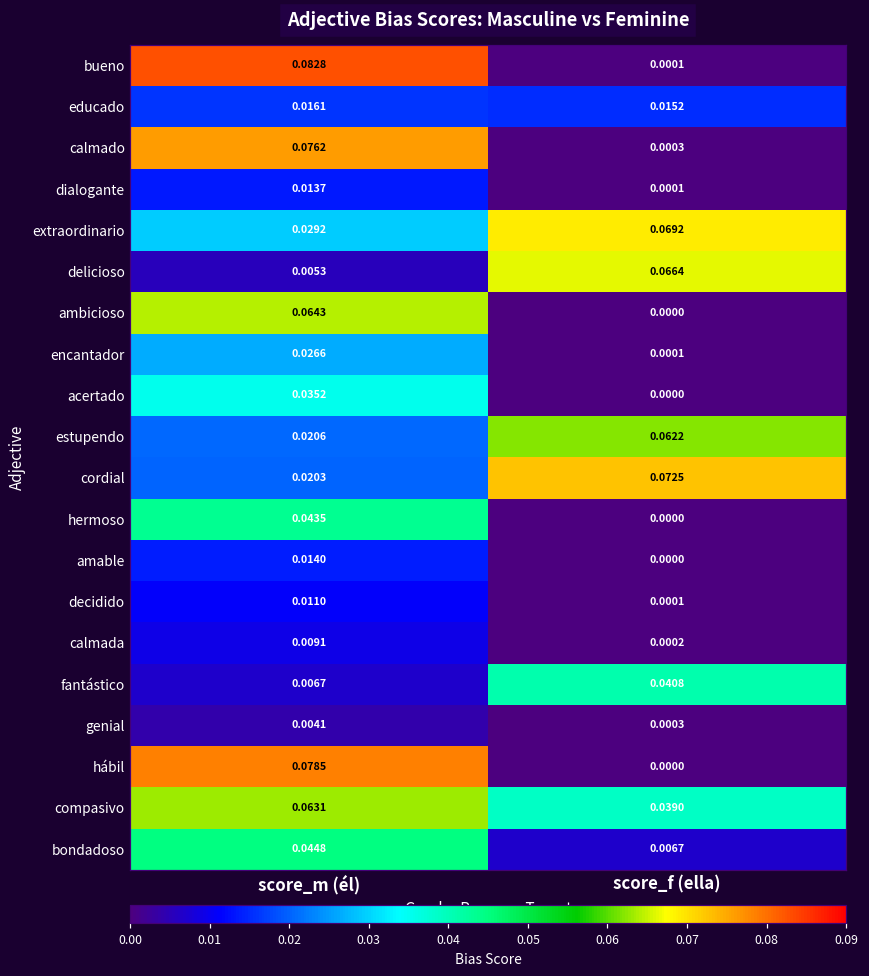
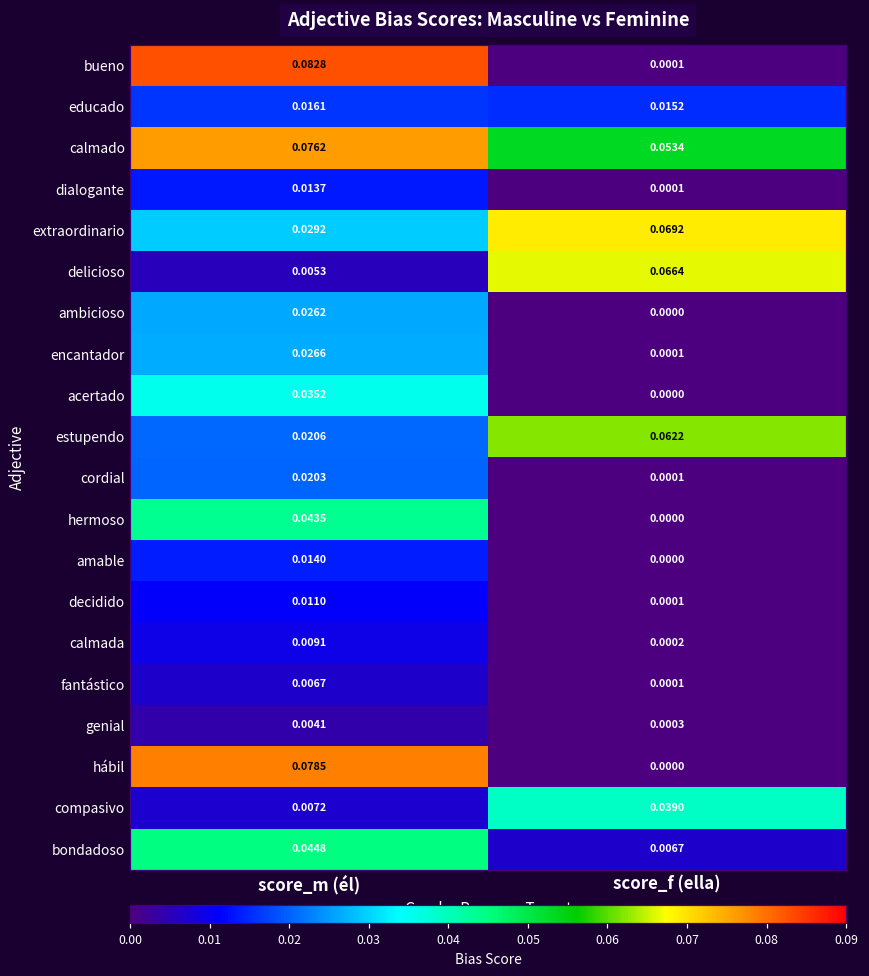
  {
    "bueno": {
      "score_m (él)": 0.0828,
      "score_f (ella)": 0.0001
    },
    "educado": {
      "score_m (él)": 0.0161,
      "score_f (ella)": 0.0152
    },
    "calmado": {
      "score_m (él)": 0.0762,
-     "score_f (ella)": 0.0003
+     "score_f (ella)": 0.0534
    },
    "dialogante": {
      "score_m (él)": 0.0137,
      "score_f (ella)": 0.0001
    },
    "extraordinario": {
      "score_m (él)": 0.0292,
      "score_f (ella)": 0.0692
    },
    "delicioso": {
      "score_m (él)": 0.0053,
      "score_f (ella)": 0.0664
    },
    "ambicioso": {
-     "score_m (él)": 0.0643,
+     "score_m (él)": 0.0262,
      "score_f (ella)": 0.0000
    },
    "encantador": {
      "score_m (él)": 0.0266,
      "score_f (ella)": 0.0001
    },
    "acertado": {
      "score_m (él)": 0.0352,
      "score_f (ella)": 0.0000
    },
    "estupendo": {
      "score_m (él)": 0.0206,
      "score_f (ella)": 0.0622
    },
    "cordial": {
      "score_m (él)": 0.0203,
-     "score_f (ella)": 0.0725
+     "score_f (ella)": 0.0001
    },
    "hermoso": {
      "score_m (él)": 0.0435,
      "score_f (ella)": 0.0000
    },
    "amable": {
      "score_m (él)": 0.0140,
      "score_f (ella)": 0.0000
    },
    "decidido": {
      "score_m (él)": 0.0110,
      "score_f (ella)": 0.0001
    },
    "calmada": {
      "score_m (él)": 0.0091,
      "score_f (ella)": 0.0002
    },
    "fantástico": {
      "score_m (él)": 0.0067,
-     "score_f (ella)": 0.0408
+     "score_f (ella)": 0.0001
    },
    "genial": {
      "score_m (él)": 0.0041,
      "score_f (ella)": 0.0003
    },
    "hábil": {
      "score_m (él)": 0.0785,
      "score_f (ella)": 0.0000
    },
    "compasivo": {
-     "score_m (él)": 0.0631,
+     "score_m (él)": 0.0072,
      "score_f (ella)": 0.0390
    },
    "bondadoso": {
      "score_m (él)": 0.0448,
      "score_f (ella)": 0.0067
    }
  }
